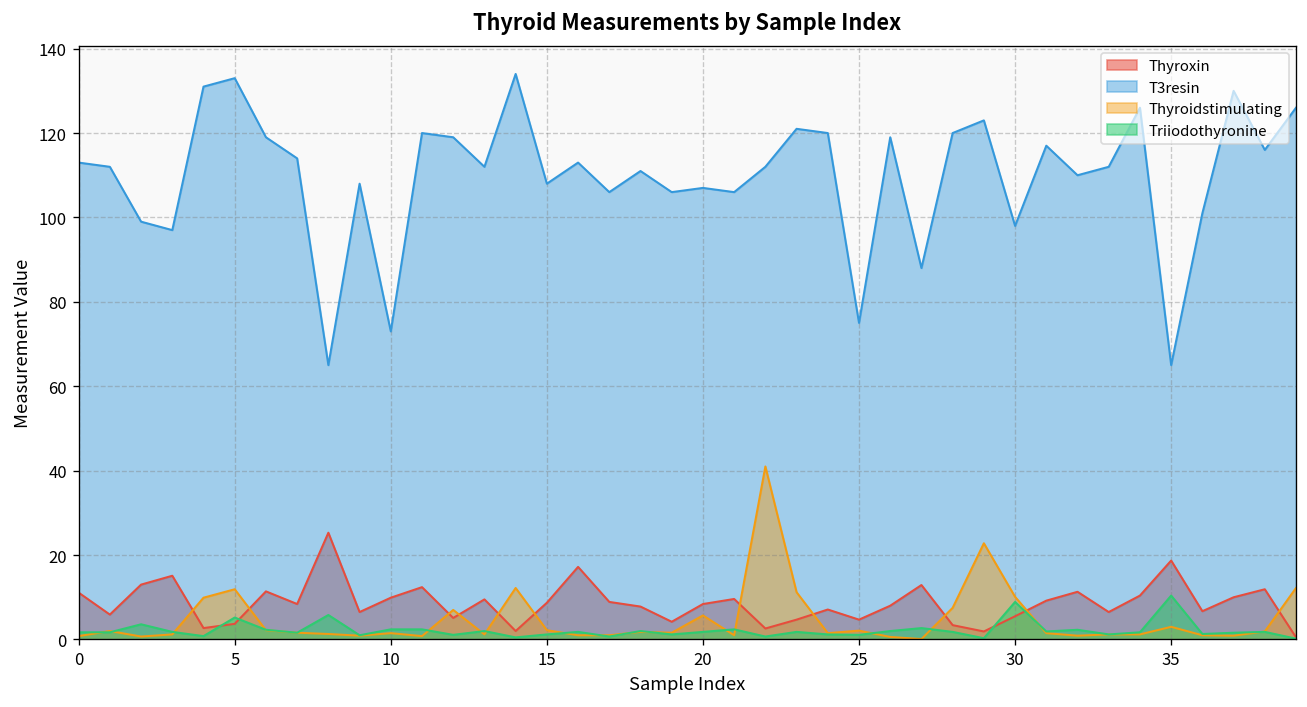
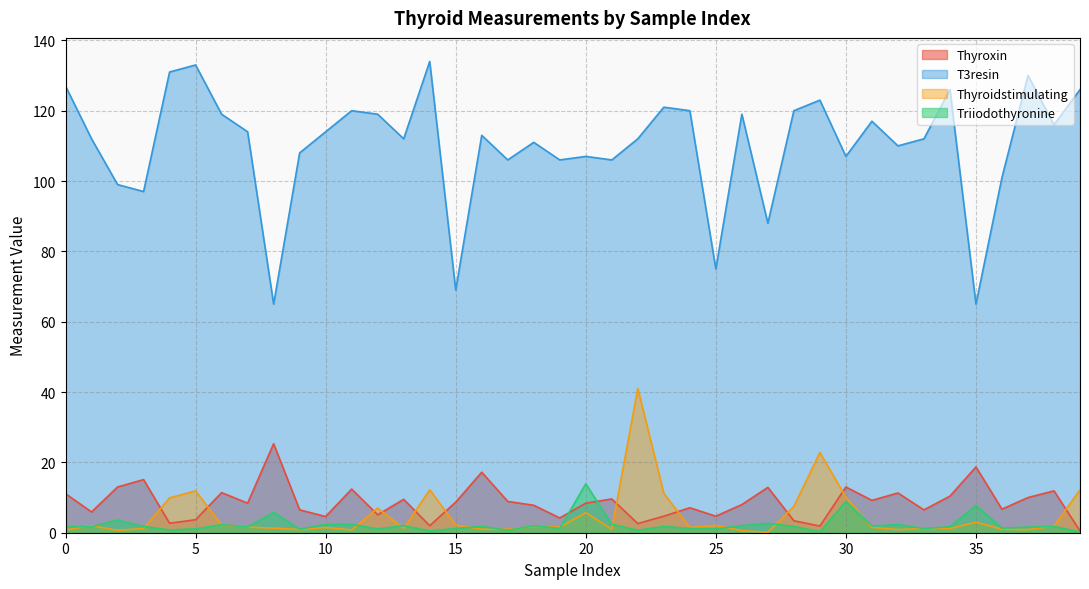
  {
    "Thyroxin": {
      "0": 11,
      "5": 4,
-     "10": 10,
+     "10": 5,
      "15": 9,
      "20": 8,
      "25": 5,
-     "30": 6,
+     "30": 13,
      "35": 19
    },
    "T3resin": {
-     "0": 113,
+     "0": 127,
      "5": 133,
-     "10": 73,
-     "15": 108,
+     "10": 114,
+     "15": 69,
      "20": 107,
      "25": 75,
-     "30": 98,
+     "30": 107,
      "35": 65
    },
    "Thyroidstimulating": {
      "0": 1,
      "5": 12,
      "10": 2,
      "15": 2,
      "20": 6,
      "25": 2,
      "30": 10,
      "35": 3
    },
    "Triiodothyronine": {
      "0": 2,
-     "5": 5,
+     "5": 1,
      "10": 2,
      "15": 1,
-     "20": 2,
+     "20": 14,
      "25": 1,
      "30": 9,
-     "35": 10
+     "35": 8
    }
  }
